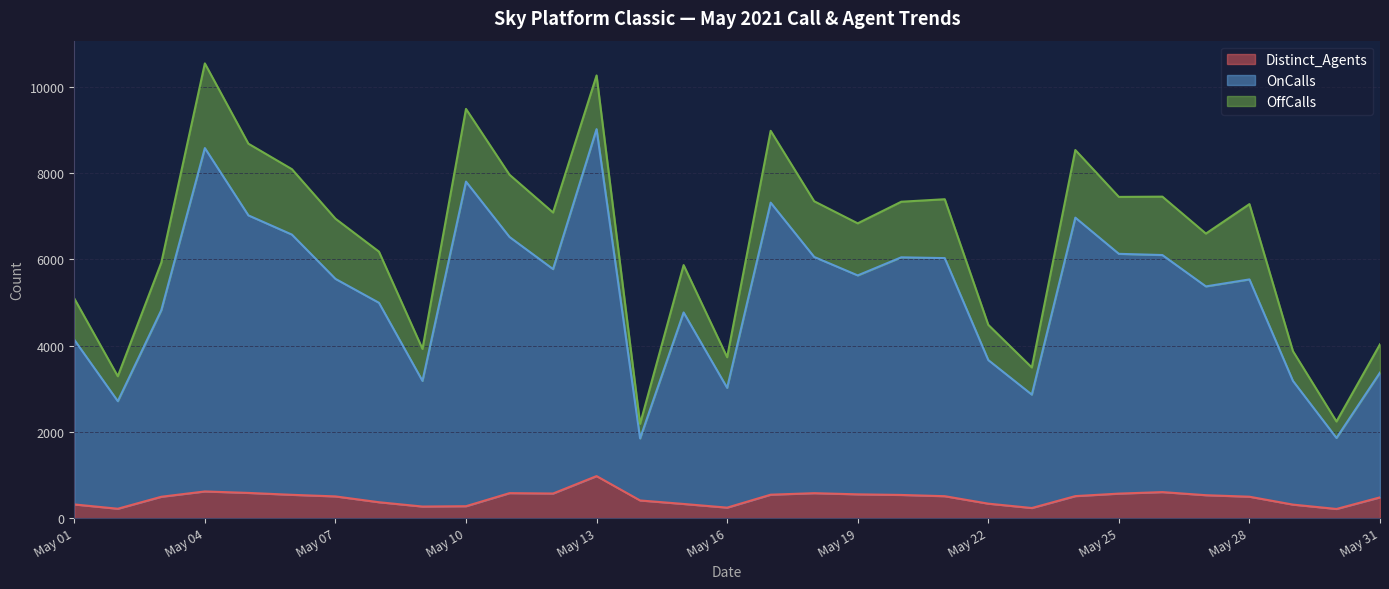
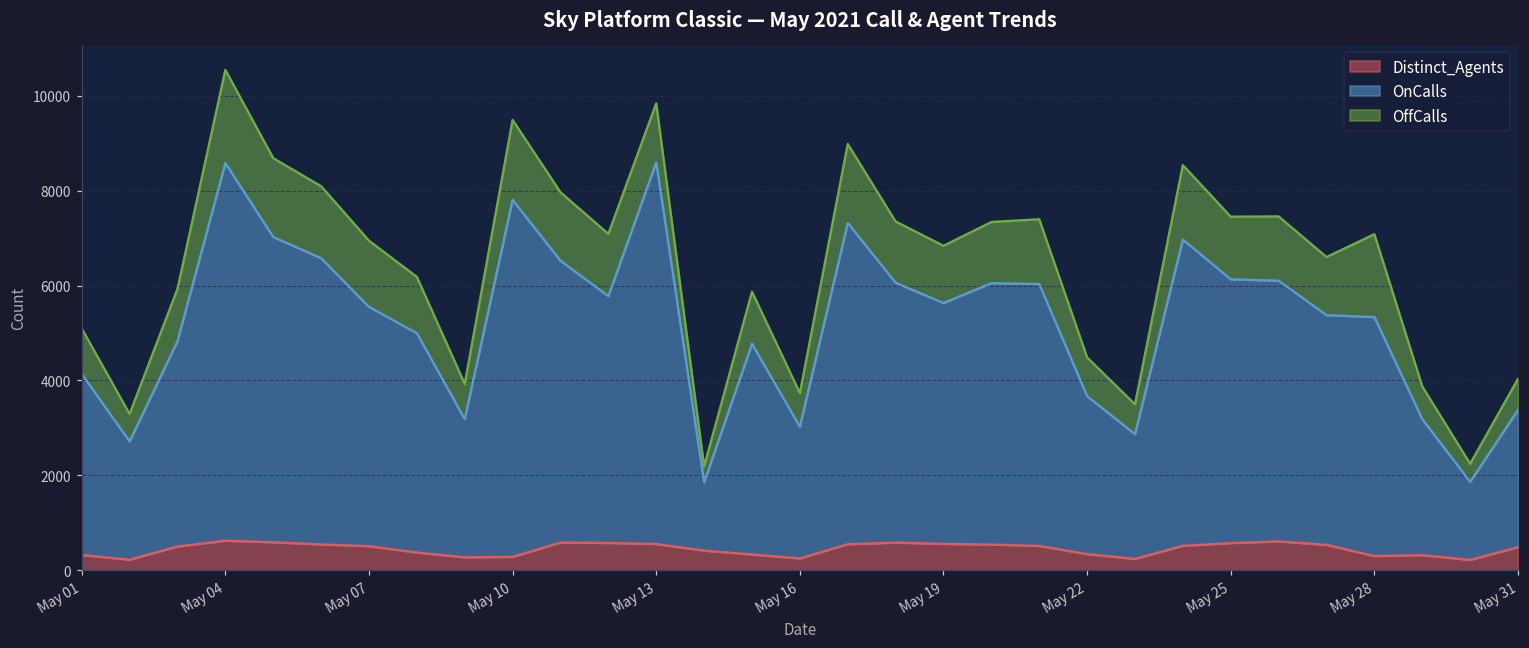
  {
    "Distinct_Agents": {
      "May 01": 300,
      "May 04": 600,
      "May 07": 500,
      "May 10": 300,
-     "May 13": 1000,
+     "May 13": 600,
      "May 16": 200,
      "May 19": 600,
      "May 22": 300,
      "May 25": 600,
-     "May 28": 500,
+     "May 28": 300,
      "May 31": 500
    },
    "OnCalls": {
      "May 01": 3800,
      "May 04": 8000,
      "May 07": 5000,
      "May 10": 7500,
      "May 13": 8000,
      "May 16": 2800,
      "May 19": 5100,
      "May 22": 3300,
      "May 25": 5600,
      "May 28": 5000,
      "May 31": 2900
    },
    "OffCalls": {
      "May 01": 1000,
      "May 04": 2000,
      "May 07": 1400,
      "May 10": 1700,
      "May 13": 1200,
      "May 16": 700,
      "May 19": 1200,
      "May 22": 800,
      "May 25": 1300,
      "May 28": 1700,
      "May 31": 700
    }
  }
